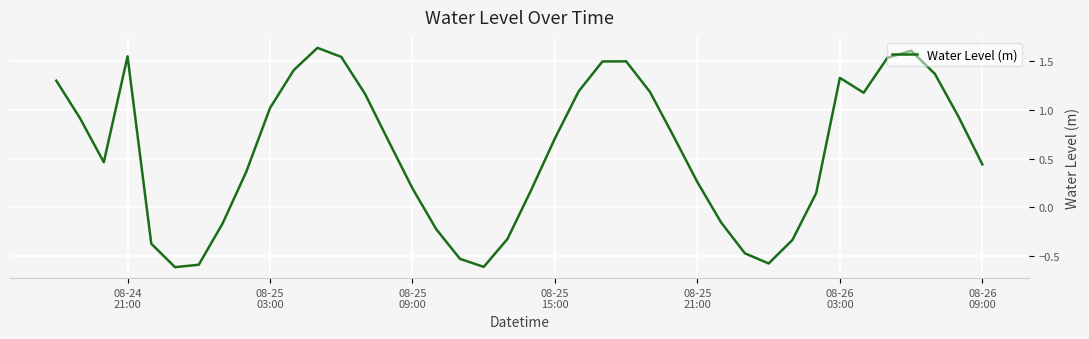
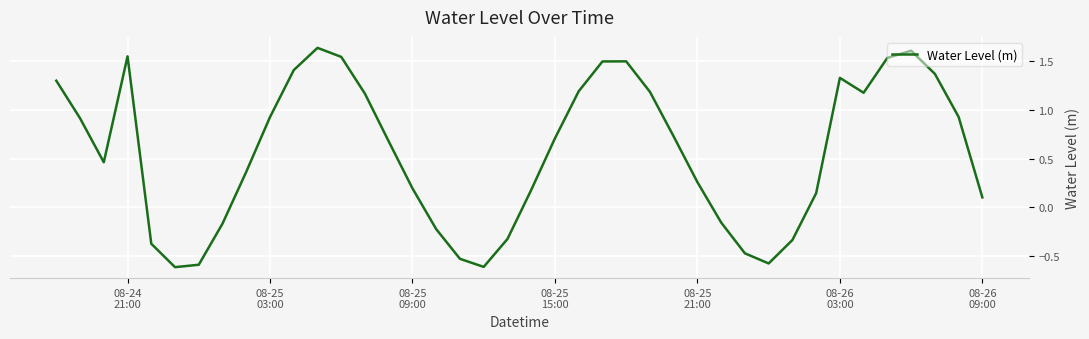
  {
    "08-24 21:00": 1.5,
-   "08-25 03:00": 1.0,
+   "08-25 03:00": 0.9,
    "08-25 09:00": 0.2,
    "08-25 15:00": 0.7,
    "08-25 21:00": 0.3,
    "08-26 03:00": 1.3,
-   "08-26 09:00": 0.4
+   "08-26 09:00": 0.1
  }
